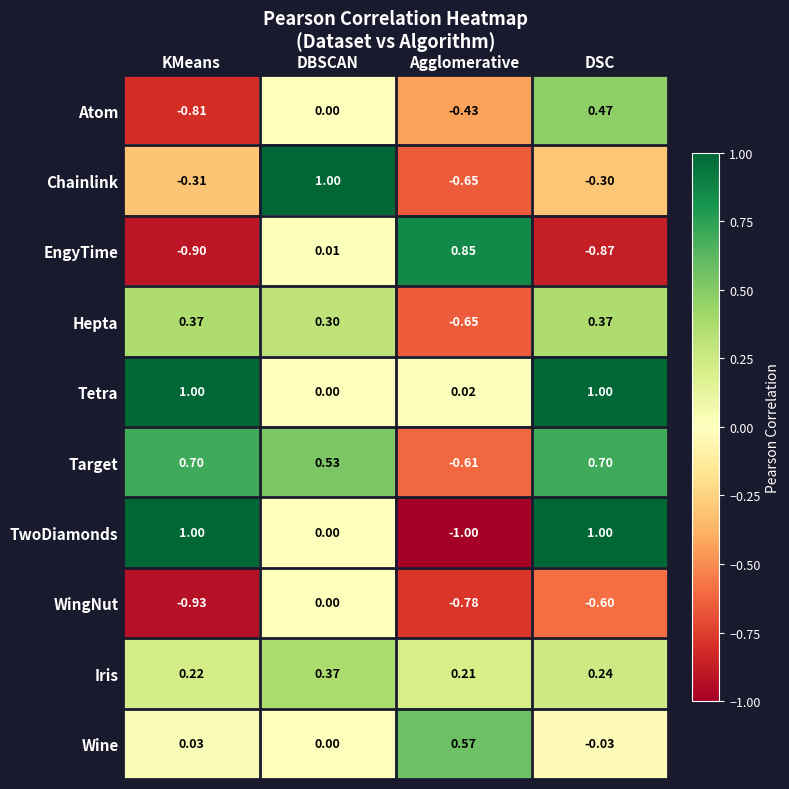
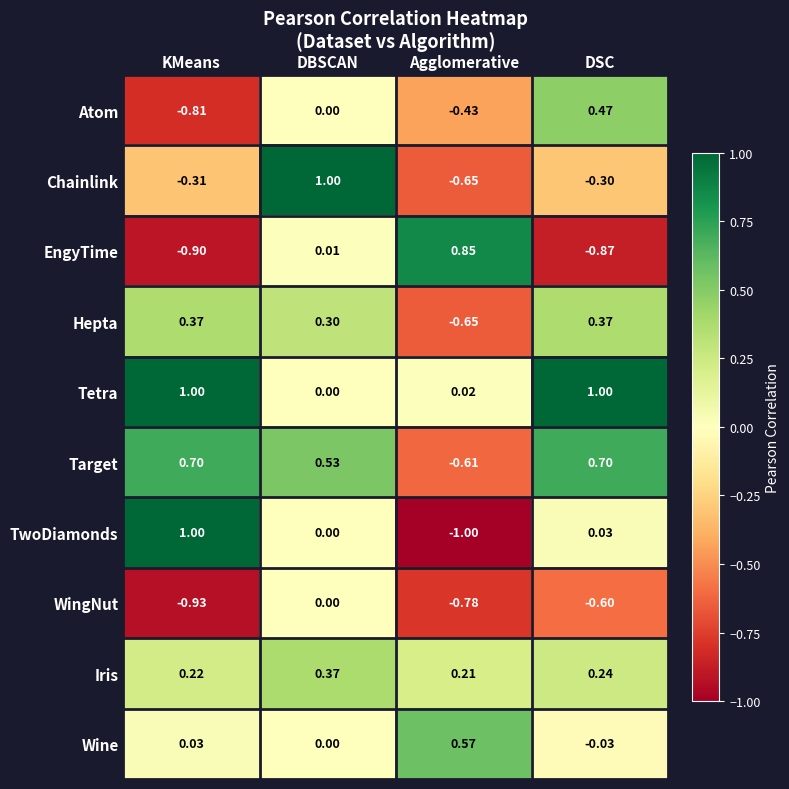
  {
    "Atom": {
      "KMeans": -0.81,
      "DBSCAN": 0.00,
      "Agglomerative": -0.43,
      "DSC": 0.47
    },
    "Chainlink": {
      "KMeans": -0.31,
      "DBSCAN": 1.00,
      "Agglomerative": -0.65,
      "DSC": -0.30
    },
    "EngyTime": {
      "KMeans": -0.90,
      "DBSCAN": 0.01,
      "Agglomerative": 0.85,
      "DSC": -0.87
    },
    "Hepta": {
      "KMeans": 0.37,
      "DBSCAN": 0.30,
      "Agglomerative": -0.65,
      "DSC": 0.37
    },
    "Tetra": {
      "KMeans": 1.00,
      "DBSCAN": 0.00,
      "Agglomerative": 0.02,
      "DSC": 1.00
    },
    "Target": {
      "KMeans": 0.70,
      "DBSCAN": 0.53,
      "Agglomerative": -0.61,
      "DSC": 0.70
    },
    "TwoDiamonds": {
      "KMeans": 1.00,
      "DBSCAN": 0.00,
      "Agglomerative": -1.00,
-     "DSC": 1.00
+     "DSC": 0.03
    },
    "WingNut": {
      "KMeans": -0.93,
      "DBSCAN": 0.00,
      "Agglomerative": -0.78,
      "DSC": -0.60
    },
    "Iris": {
      "KMeans": 0.22,
      "DBSCAN": 0.37,
      "Agglomerative": 0.21,
      "DSC": 0.24
    },
    "Wine": {
      "KMeans": 0.03,
      "DBSCAN": 0.00,
      "Agglomerative": 0.57,
      "DSC": -0.03
    }
  }
